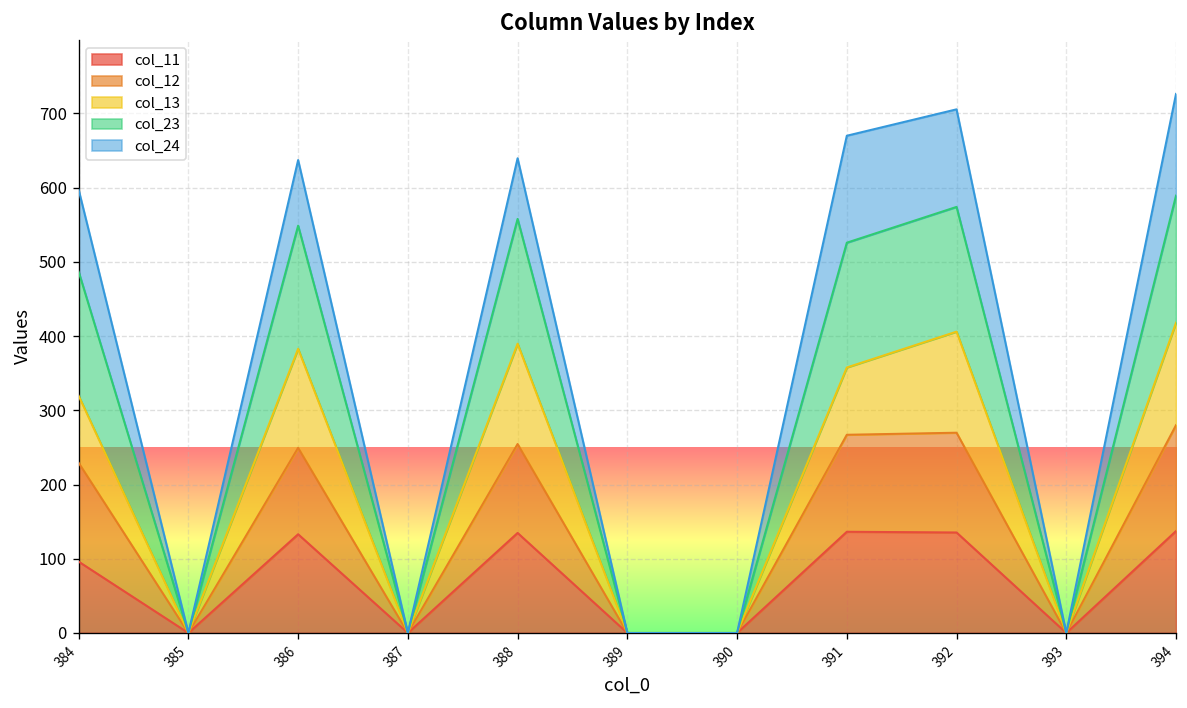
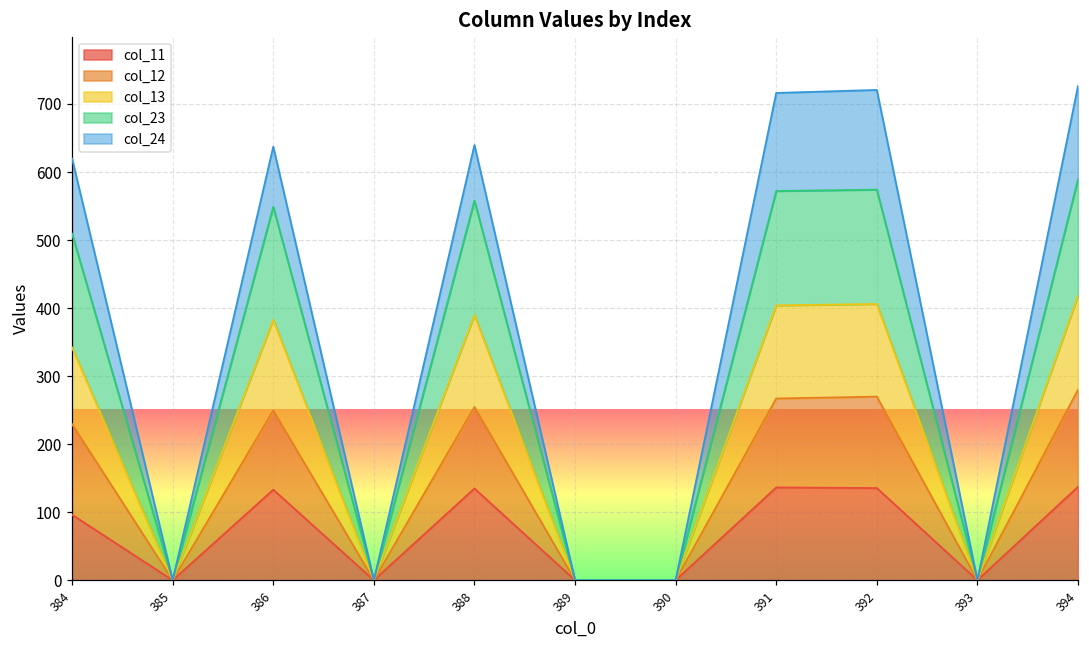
  {
    "col_13": {
-     "384": 90,
+     "384": 110,
      "386": 130,
      "388": 140,
-     "391": 90,
+     "391": 140,
      "392": 140,
      "394": 140
    },
    "col_23": {
      "384": 170,
      "386": 170,
      "388": 170,
      "391": 170,
      "392": 170,
      "394": 170
    },
    "col_24": {
      "384": 110,
      "386": 90,
      "388": 80,
      "391": 140,
-     "392": 130,
+     "392": 150,
      "394": 140
    }
  }
